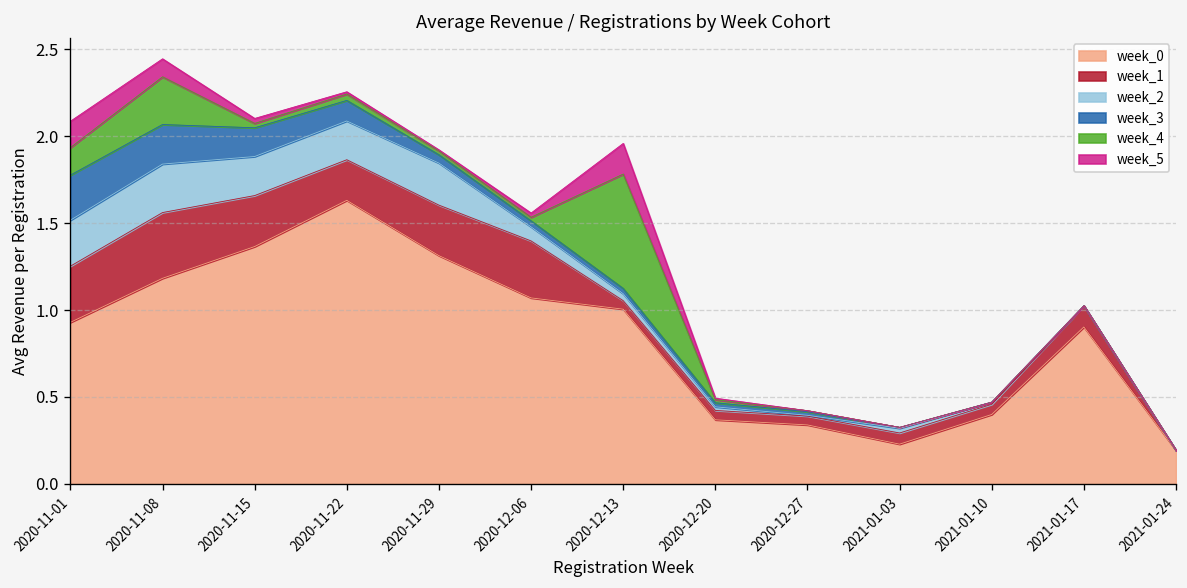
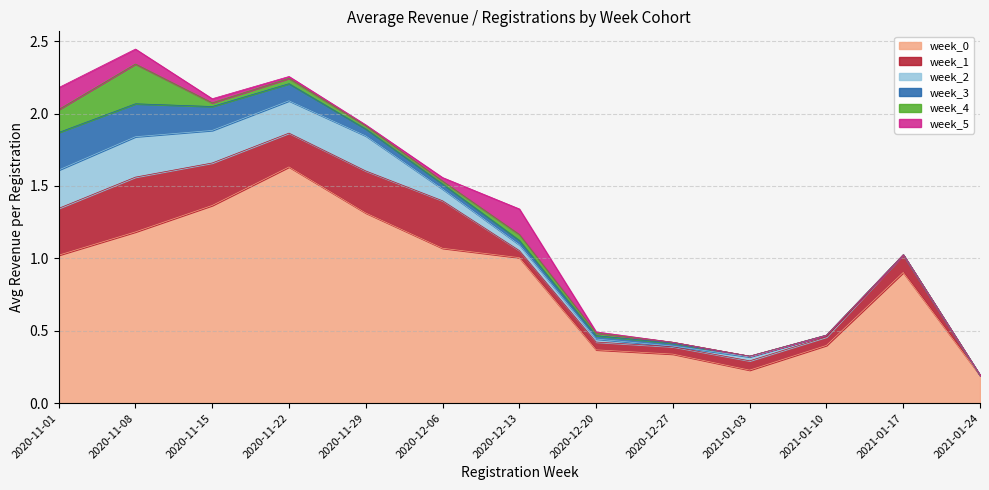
  {
    "week_0": {
-     "2020-11-01": 0.93,
+     "2020-11-01": 1.02,
      "2020-11-08": 1.18,
      "2020-11-15": 1.37,
      "2020-11-22": 1.63,
      "2020-11-29": 1.31,
      "2020-12-06": 1.07,
      "2020-12-13": 1.00,
      "2020-12-20": 0.37,
      "2020-12-27": 0.34,
      "2021-01-03": 0.23,
      "2021-01-10": 0.40,
      "2021-01-17": 0.90
    },
    "week_1": {
      "2020-11-01": 0.32,
      "2020-11-08": 0.38,
      "2020-11-15": 0.29,
      "2020-11-22": 0.23,
      "2020-11-29": 0.29,
      "2020-12-06": 0.33,
      "2020-12-13": 0.05,
      "2020-12-20": 0.05,
      "2021-01-03": 0.06
    },
    "week_2": {
      "2020-11-01": 0.26,
      "2020-11-08": 0.28,
      "2020-11-15": 0.22,
      "2020-11-22": 0.22,
      "2020-11-29": 0.24,
      "2020-12-06": 0.08,
      "2020-12-13": 0.04,
      "2020-12-20": 0.02
    },
    "week_3": {
      "2020-11-01": 0.26,
      "2020-11-08": 0.23,
      "2020-11-15": 0.17,
      "2020-11-22": 0.12,
      "2020-11-29": 0.05,
      "2020-12-06": 0.03,
      "2020-12-13": 0.03,
      "2020-12-20": 0.02
    },
    "week_4": {
      "2020-11-01": 0.16,
      "2020-11-08": 0.27,
      "2020-11-15": 0.03,
      "2020-12-06": 0.02,
-     "2020-12-13": 0.66
+     "2020-12-13": 0.04
    },
    "week_5": {
      "2020-11-01": 0.15,
      "2020-11-08": 0.10,
      "2020-11-15": 0.03,
      "2020-12-06": 0.02,
      "2020-12-13": 0.18
    }
  }
